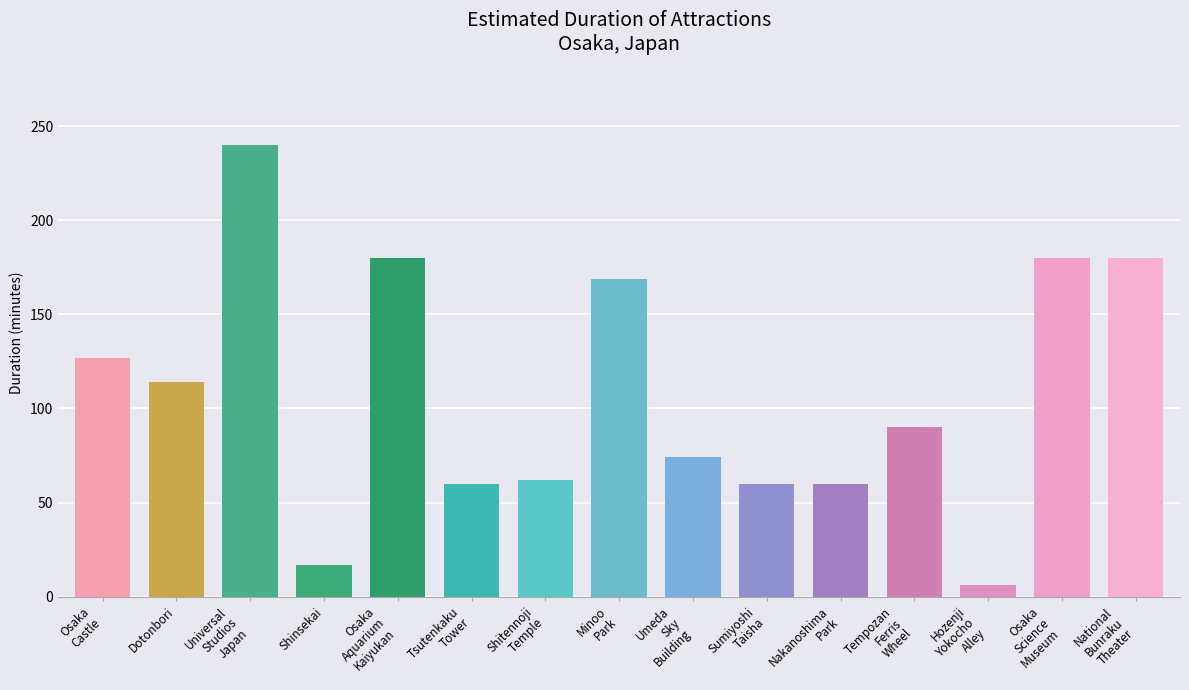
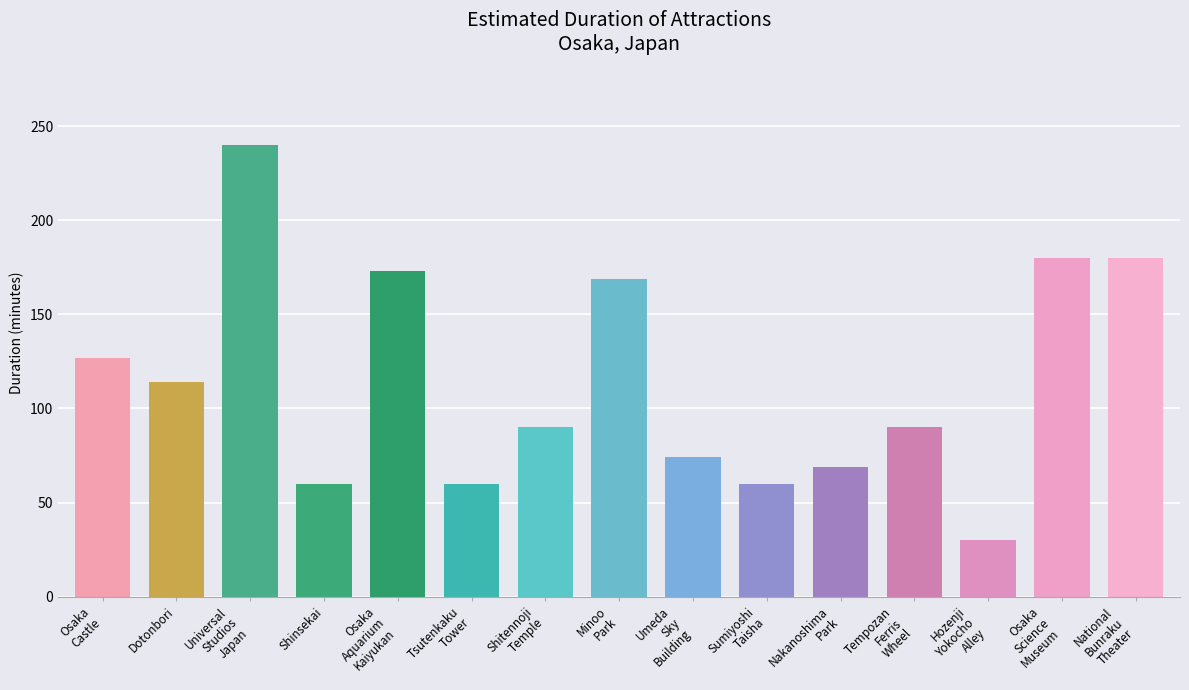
  {
    "Osaka Castle": 127,
    "Dotonbori": 114,
    "Universal Studios Japan": 240,
-   "Shinsekai": 17,
-   "Osaka Aquarium Kaiyukan": 180,
+   "Shinsekai": 60,
+   "Osaka Aquarium Kaiyukan": 173,
    "Tsutenkaku Tower": 60,
-   "Shitennoji Temple": 62,
+   "Shitennoji Temple": 90,
    "Minoo Park": 169,
    "Umeda Sky Building": 74,
    "Sumiyoshi Taisha": 60,
-   "Nakanoshima Park": 60,
+   "Nakanoshima Park": 69,
    "Tempozan Ferris Wheel": 90,
-   "Hozenji Yokocho Alley": 6,
+   "Hozenji Yokocho Alley": 30,
    "Osaka Science Museum": 180,
    "National Bunraku Theater": 180
  }
